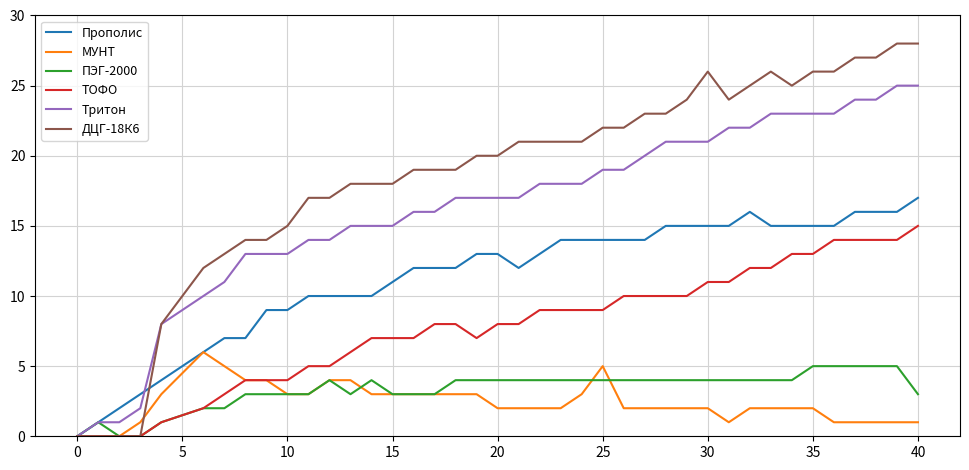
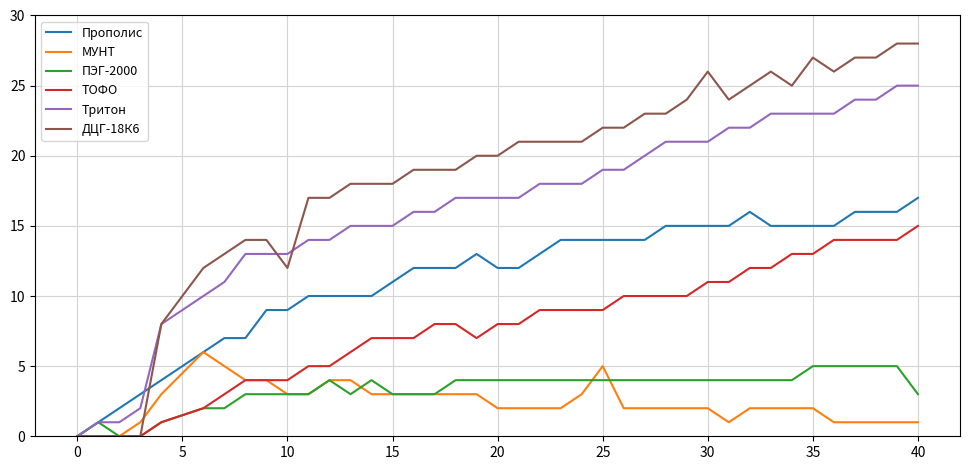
  {
    "Прополис": {
      "10": 9,
      "15": 11,
-     "20": 13,
+     "20": 12,
      "25": 14,
      "30": 15,
      "35": 15,
      "40": 17
    },
    "МУНТ": {
      "20": 2,
      "25": 5,
      "30": 2,
      "35": 2,
      "40": 1
    },
    "ПЭГ-2000": {
      "20": 4,
      "25": 4,
      "30": 4,
      "35": 5,
      "40": 3
    },
    "ТОФО": {
      "10": 4,
      "15": 7,
      "20": 8,
      "25": 9,
      "30": 11,
      "35": 13,
      "40": 15
    },
    "Тритон": {
      "10": 13,
      "15": 15,
      "20": 17,
      "25": 19,
      "30": 21,
      "35": 23,
      "40": 25
    },
    "ДЦГ-18К6": {
-     "10": 15,
+     "10": 12,
      "15": 18,
      "20": 20,
      "25": 22,
      "30": 26,
-     "35": 26,
+     "35": 27,
      "40": 28
    }
  }
